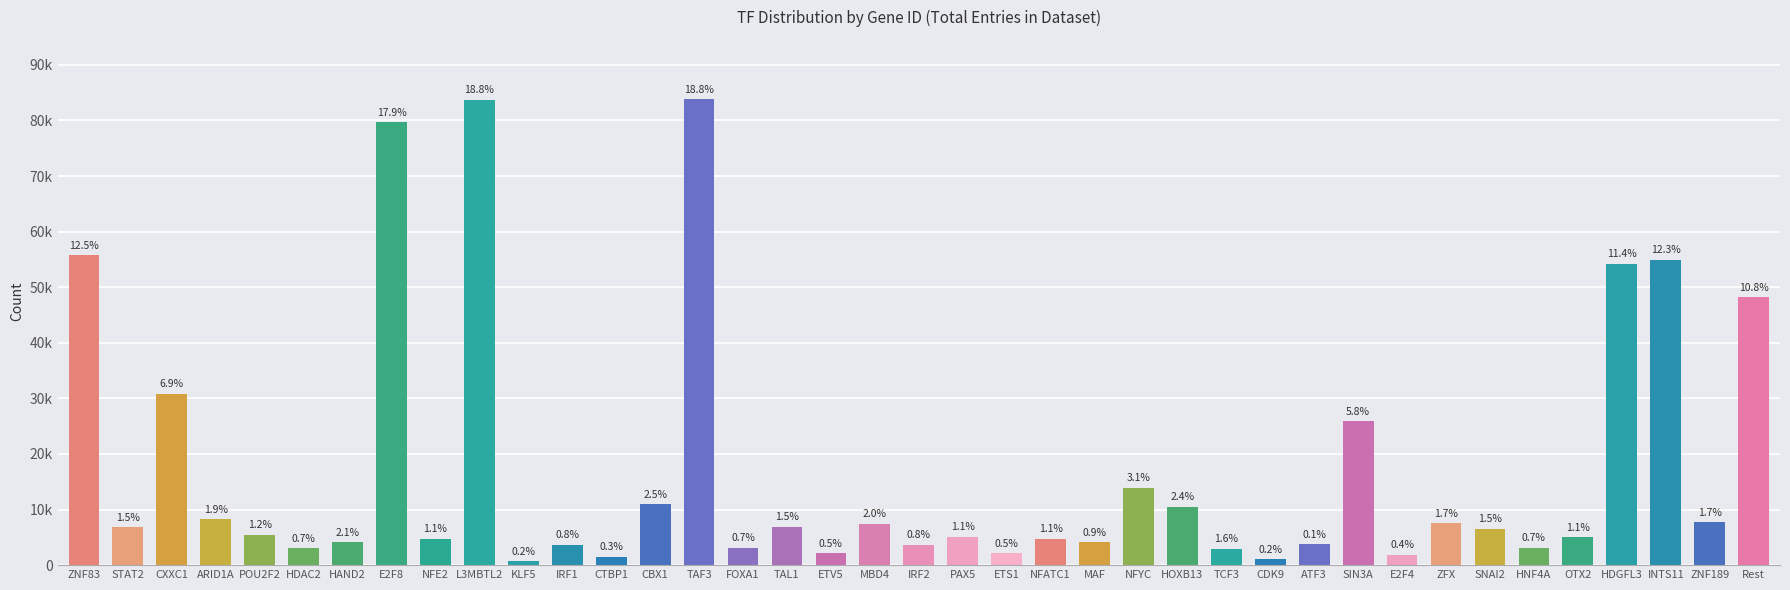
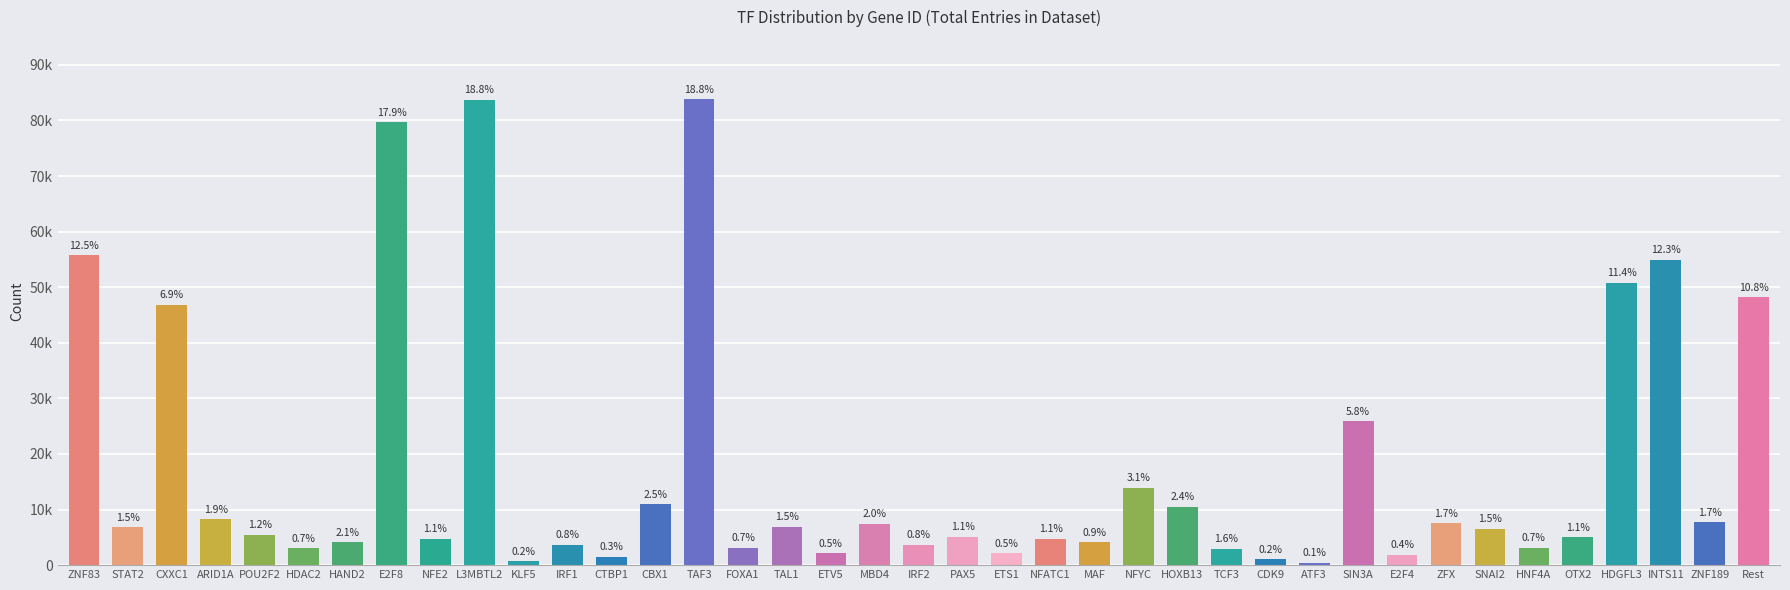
  {
-   "CXXC1": 31000,
-   "ATF3": 4000,
-   "HDGFL3": 54000
+   "CXXC1": 47000,
+   "ATF3": 0,
+   "HDGFL3": 51000
  }
